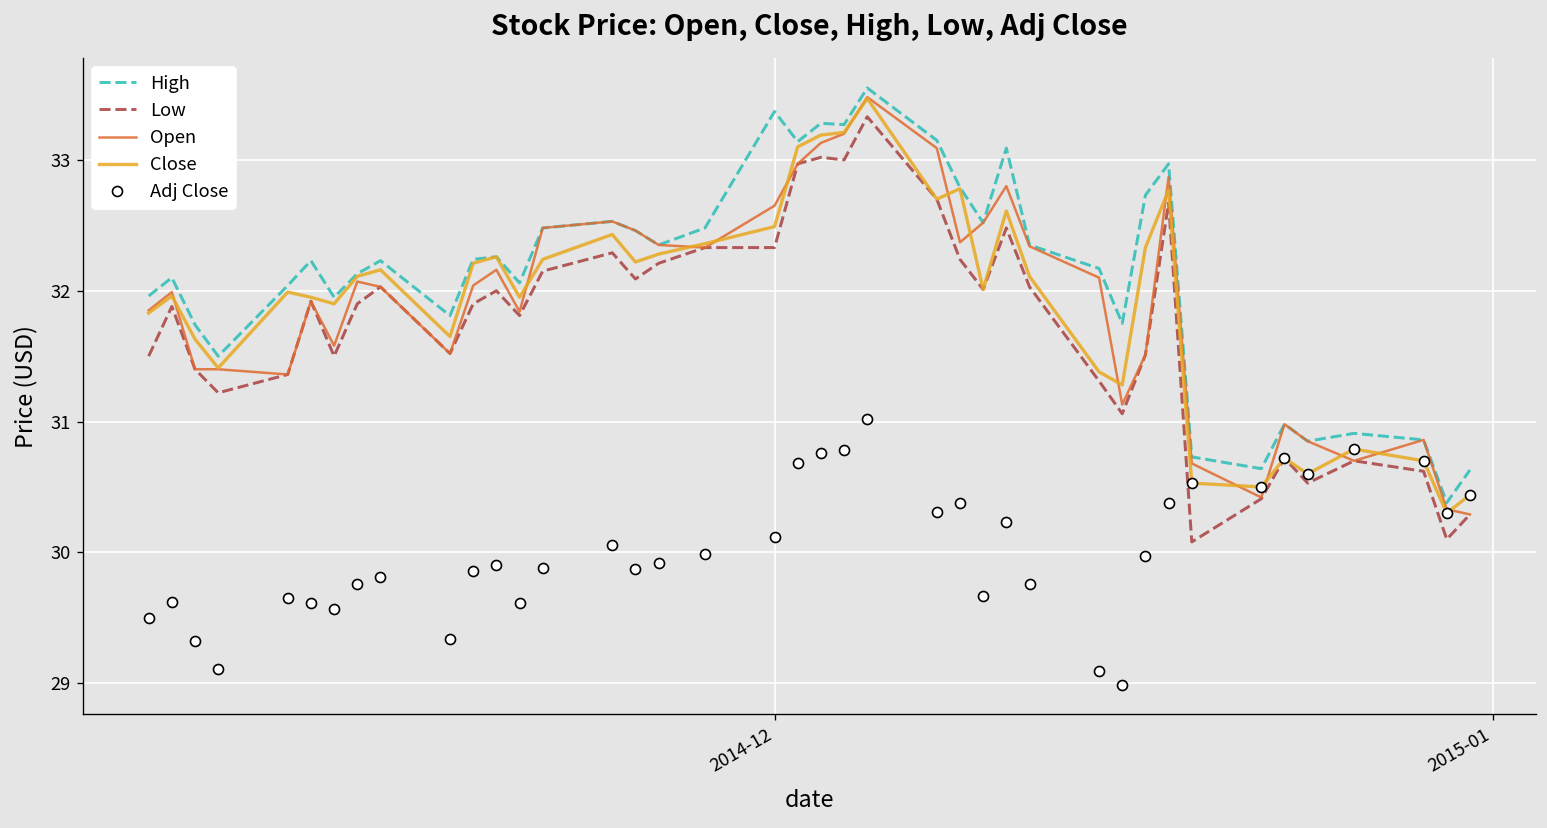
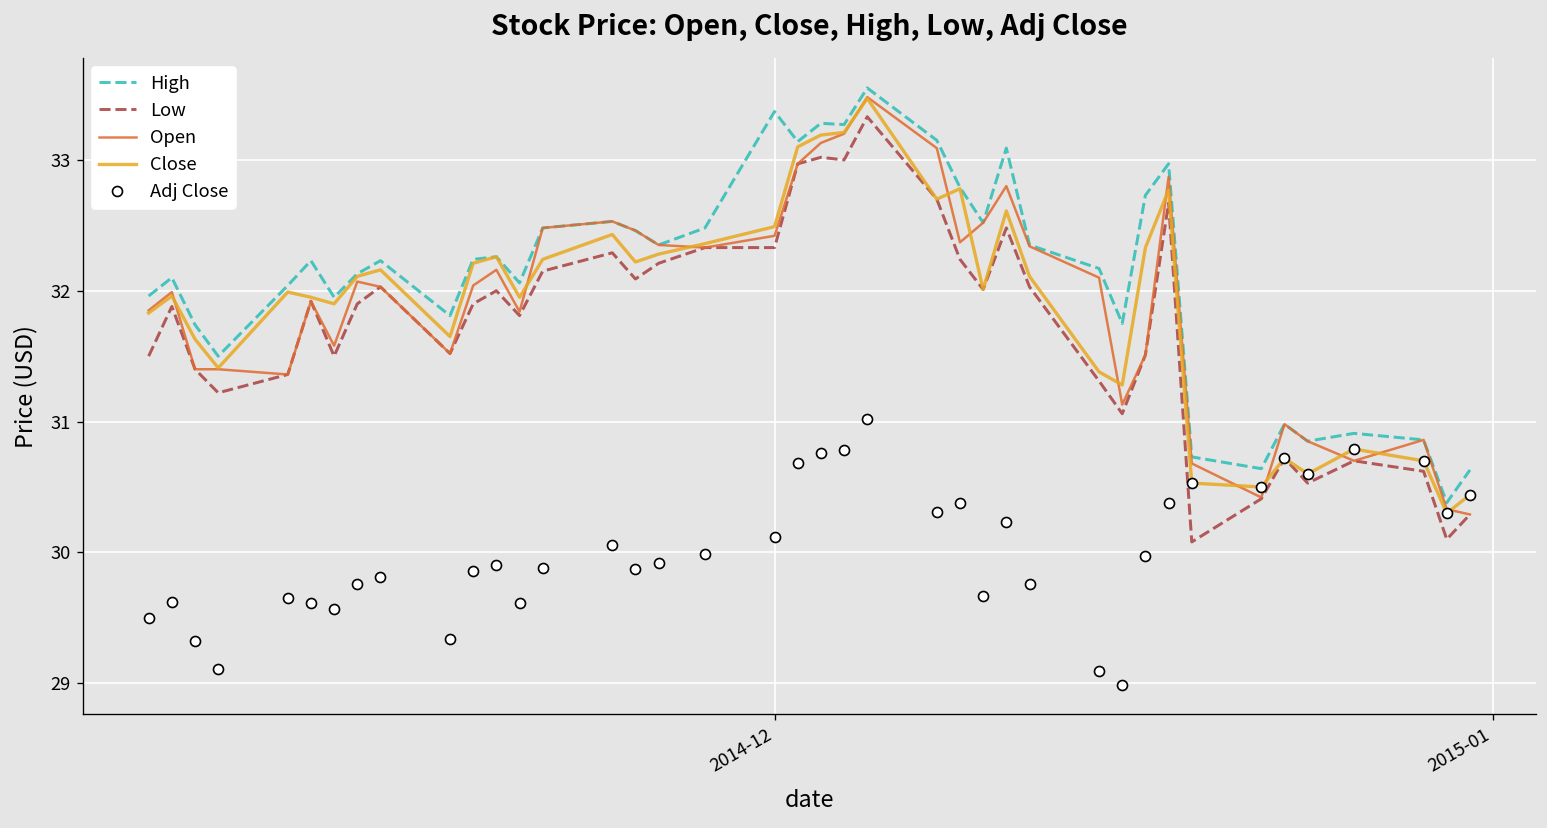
  {
    "High": {
      "2014-12": 33.37
    },
    "Low": {
      "2014-12": 32.33
    },
    "Open": {
-     "2014-12": 32.65
+     "2014-12": 32.42
    },
    "Close": {
      "2014-12": 32.49
    },
    "Adj Close": {
      "2014-12": 30.12
    }
  }
